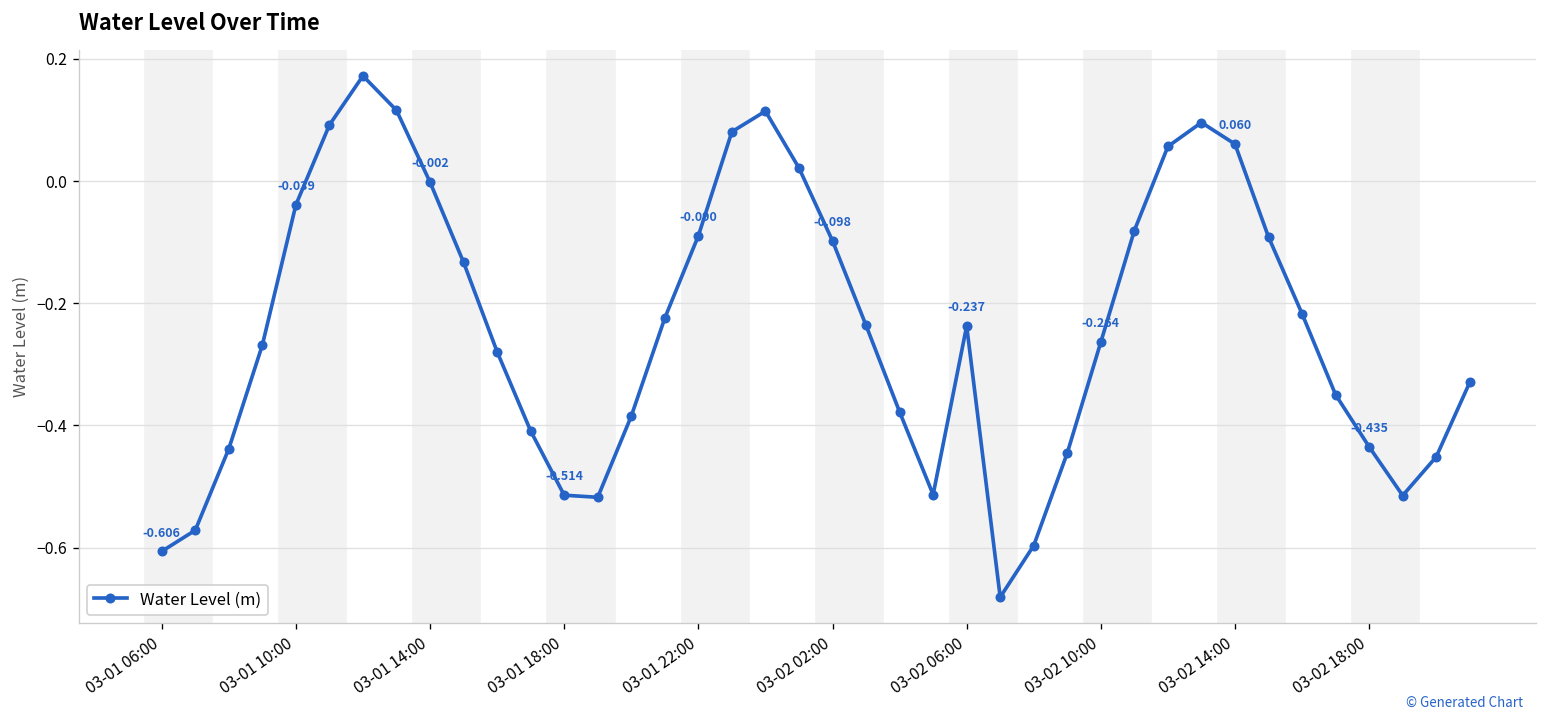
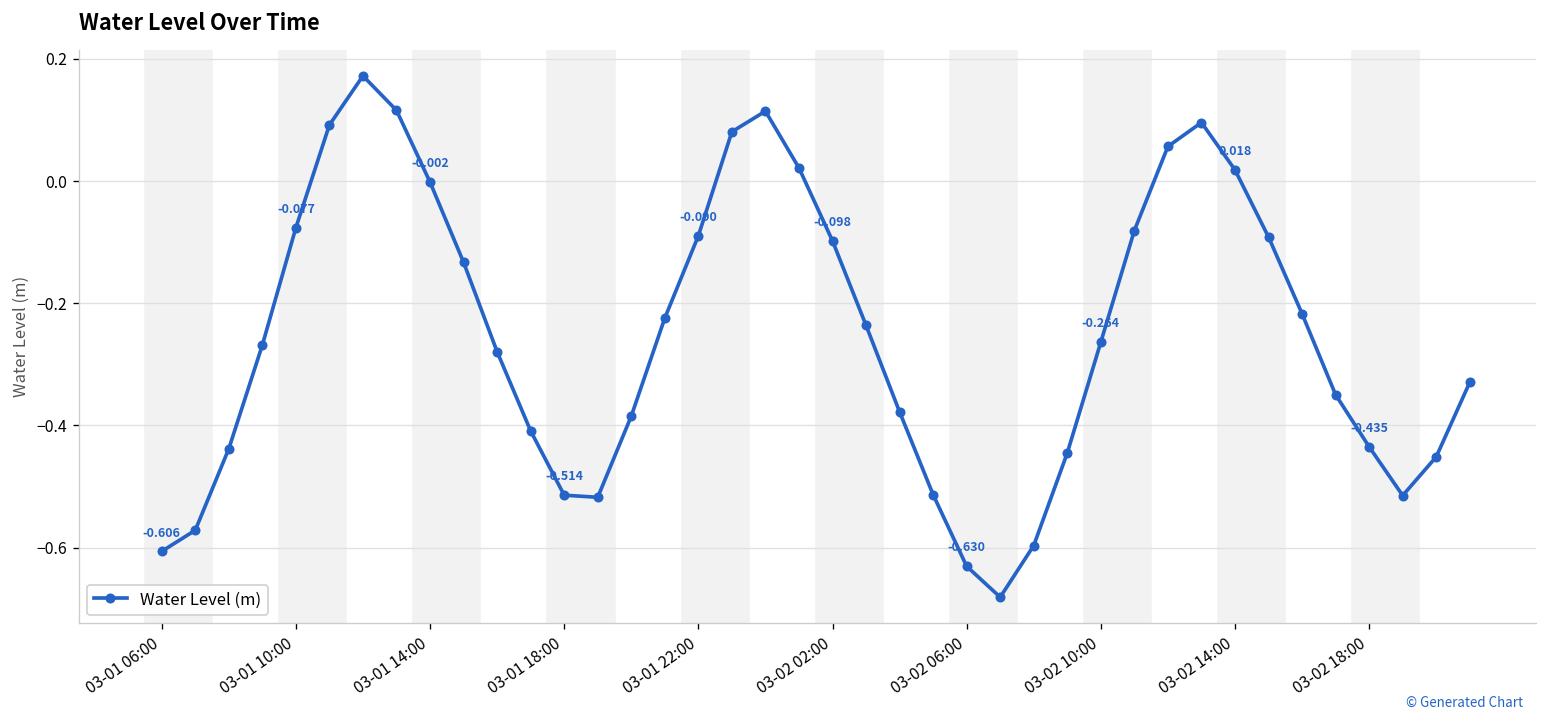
  {
    "03-01 06:00": -0.606,
-   "03-01 10:00": -0.039,
+   "03-01 10:00": -0.077,
    "03-01 14:00": -0.002,
    "03-01 18:00": -0.514,
    "03-01 22:00": -0.090,
    "03-02 02:00": -0.098,
-   "03-02 06:00": -0.237,
+   "03-02 06:00": -0.630,
    "03-02 10:00": -0.264,
-   "03-02 14:00": 0.060,
+   "03-02 14:00": 0.018,
    "03-02 18:00": -0.435
  }
